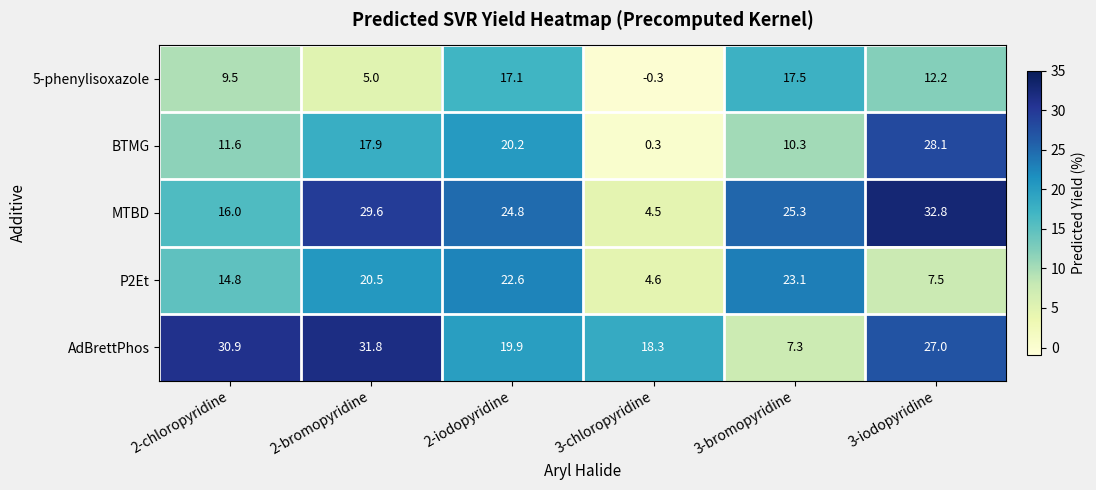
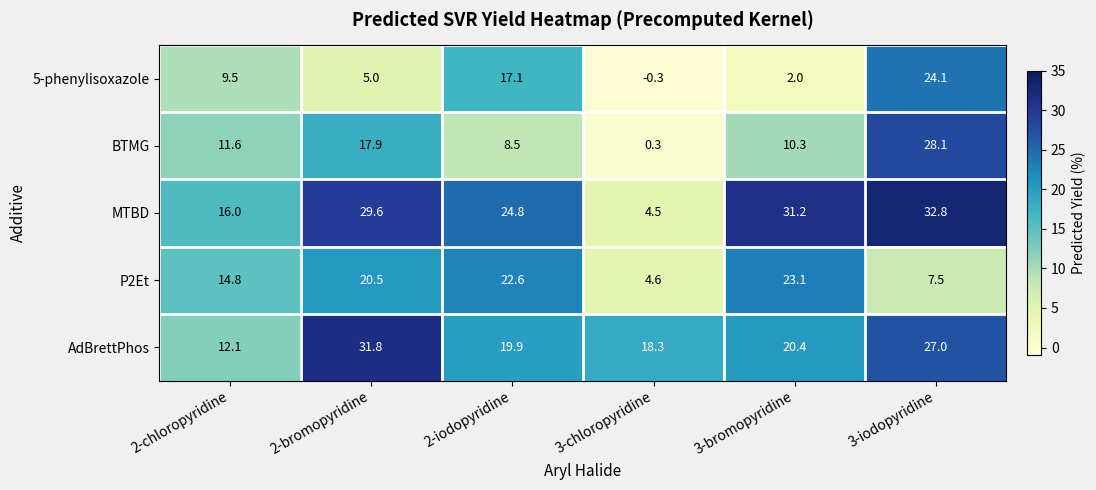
  {
    "5-phenylisoxazole": {
      "2-chloropyridine": 9.5,
      "2-bromopyridine": 5.0,
      "2-iodopyridine": 17.1,
      "3-chloropyridine": -0.3,
-     "3-bromopyridine": 17.5,
-     "3-iodopyridine": 12.2
+     "3-bromopyridine": 2.0,
+     "3-iodopyridine": 24.1
    },
    "BTMG": {
      "2-chloropyridine": 11.6,
      "2-bromopyridine": 17.9,
-     "2-iodopyridine": 20.2,
+     "2-iodopyridine": 8.5,
      "3-chloropyridine": 0.3,
      "3-bromopyridine": 10.3,
      "3-iodopyridine": 28.1
    },
    "MTBD": {
      "2-chloropyridine": 16.0,
      "2-bromopyridine": 29.6,
      "2-iodopyridine": 24.8,
      "3-chloropyridine": 4.5,
-     "3-bromopyridine": 25.3,
+     "3-bromopyridine": 31.2,
      "3-iodopyridine": 32.8
    },
    "P2Et": {
      "2-chloropyridine": 14.8,
      "2-bromopyridine": 20.5,
      "2-iodopyridine": 22.6,
      "3-chloropyridine": 4.6,
      "3-bromopyridine": 23.1,
      "3-iodopyridine": 7.5
    },
    "AdBrettPhos": {
-     "2-chloropyridine": 30.9,
+     "2-chloropyridine": 12.1,
      "2-bromopyridine": 31.8,
      "2-iodopyridine": 19.9,
      "3-chloropyridine": 18.3,
-     "3-bromopyridine": 7.3,
+     "3-bromopyridine": 20.4,
      "3-iodopyridine": 27.0
    }
  }
